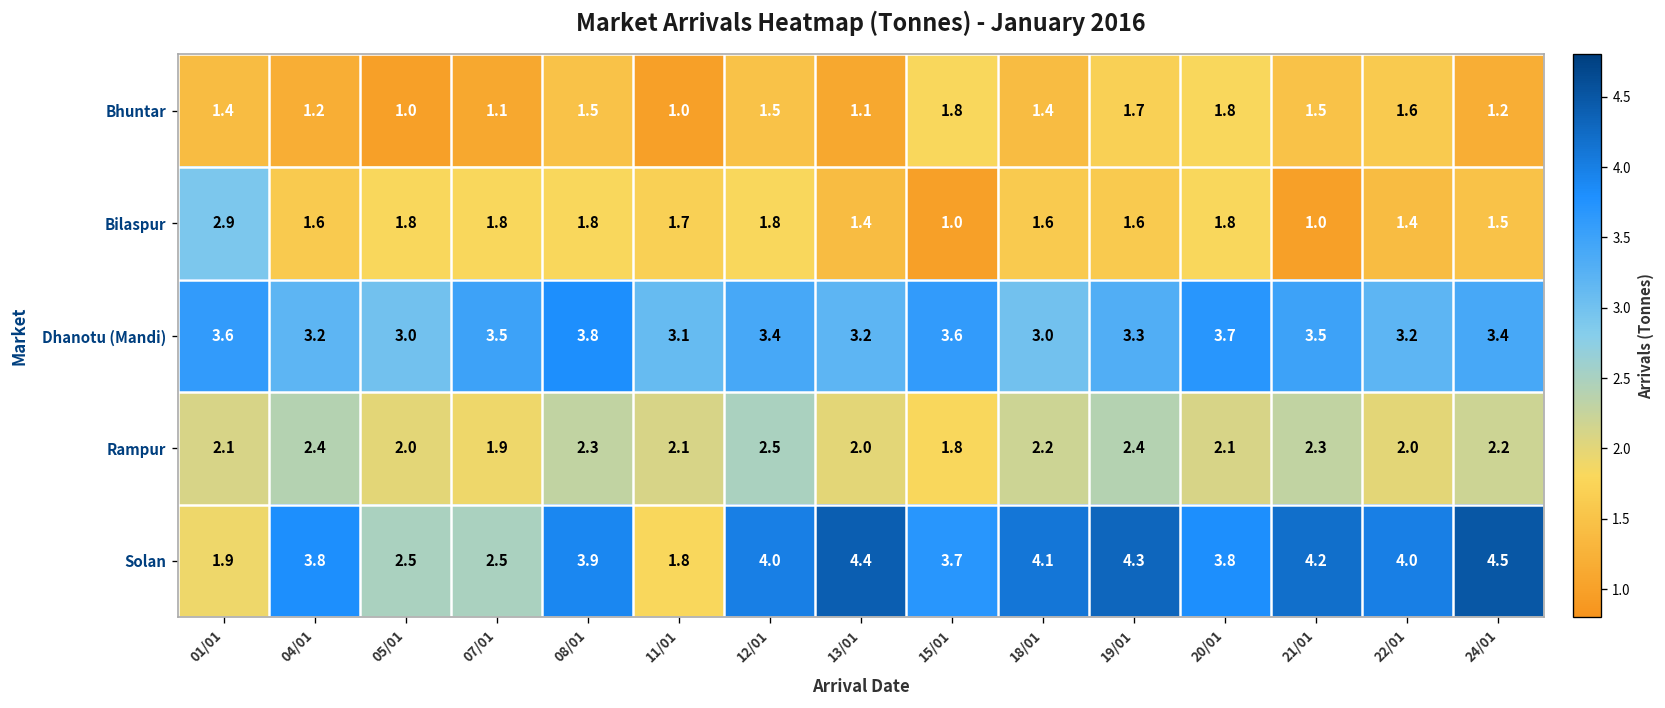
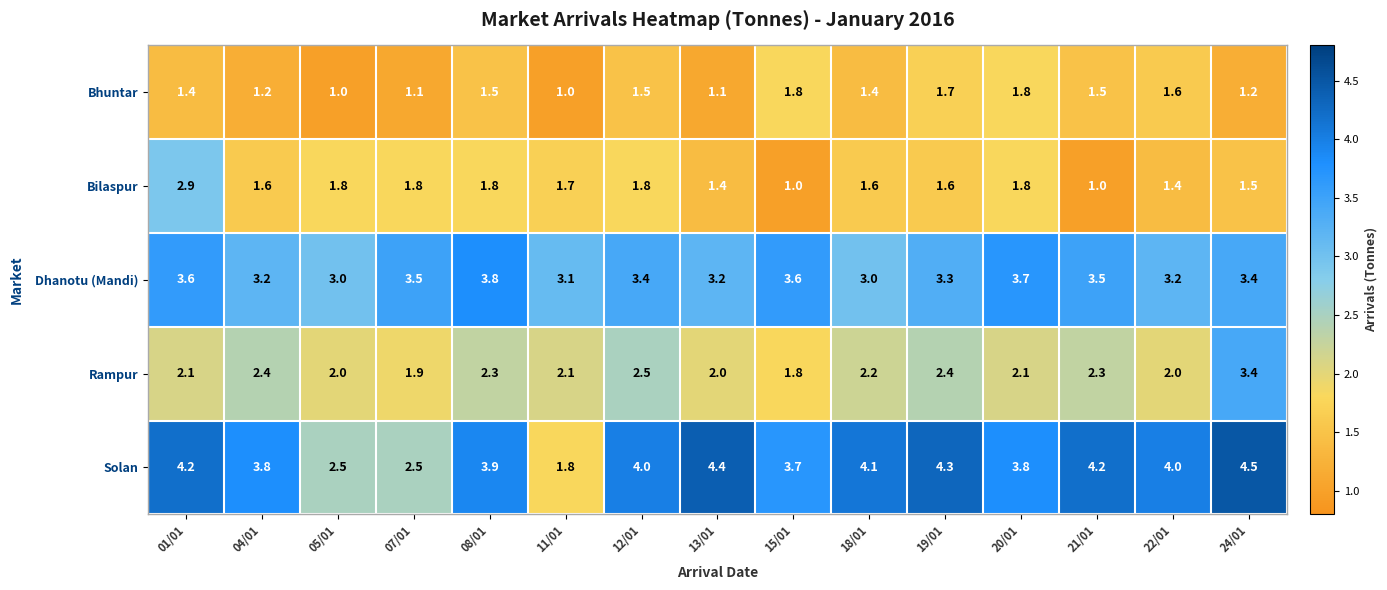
  {
    "Bhuntar": {
      "01/01": 1.4,
      "04/01": 1.2,
      "05/01": 1.0,
      "07/01": 1.1,
      "08/01": 1.5,
      "11/01": 1.0,
      "12/01": 1.5,
      "13/01": 1.1,
      "15/01": 1.8,
      "18/01": 1.4,
      "19/01": 1.7,
      "20/01": 1.8,
      "21/01": 1.5,
      "22/01": 1.6,
      "24/01": 1.2
    },
    "Bilaspur": {
      "01/01": 2.9,
      "04/01": 1.6,
      "05/01": 1.8,
      "07/01": 1.8,
      "08/01": 1.8,
      "11/01": 1.7,
      "12/01": 1.8,
      "13/01": 1.4,
      "15/01": 1.0,
      "18/01": 1.6,
      "19/01": 1.6,
      "20/01": 1.8,
      "21/01": 1.0,
      "22/01": 1.4,
      "24/01": 1.5
    },
    "Dhanotu (Mandi)": {
      "01/01": 3.6,
      "04/01": 3.2,
      "05/01": 3.0,
      "07/01": 3.5,
      "08/01": 3.8,
      "11/01": 3.1,
      "12/01": 3.4,
      "13/01": 3.2,
      "15/01": 3.6,
      "18/01": 3.0,
      "19/01": 3.3,
      "20/01": 3.7,
      "21/01": 3.5,
      "22/01": 3.2,
      "24/01": 3.4
    },
    "Rampur": {
      "01/01": 2.1,
      "04/01": 2.4,
      "05/01": 2.0,
      "07/01": 1.9,
      "08/01": 2.3,
      "11/01": 2.1,
      "12/01": 2.5,
      "13/01": 2.0,
      "15/01": 1.8,
      "18/01": 2.2,
      "19/01": 2.4,
      "20/01": 2.1,
      "21/01": 2.3,
      "22/01": 2.0,
-     "24/01": 2.2
+     "24/01": 3.4
    },
    "Solan": {
-     "01/01": 1.9,
+     "01/01": 4.2,
      "04/01": 3.8,
      "05/01": 2.5,
      "07/01": 2.5,
      "08/01": 3.9,
      "11/01": 1.8,
      "12/01": 4.0,
      "13/01": 4.4,
      "15/01": 3.7,
      "18/01": 4.1,
      "19/01": 4.3,
      "20/01": 3.8,
      "21/01": 4.2,
      "22/01": 4.0,
      "24/01": 4.5
    }
  }
